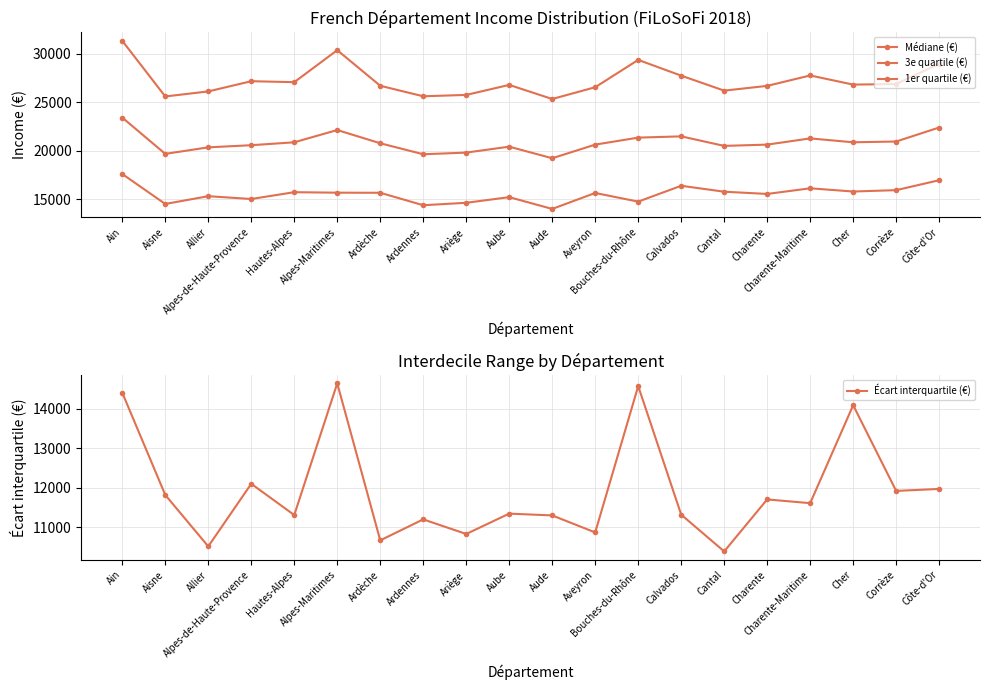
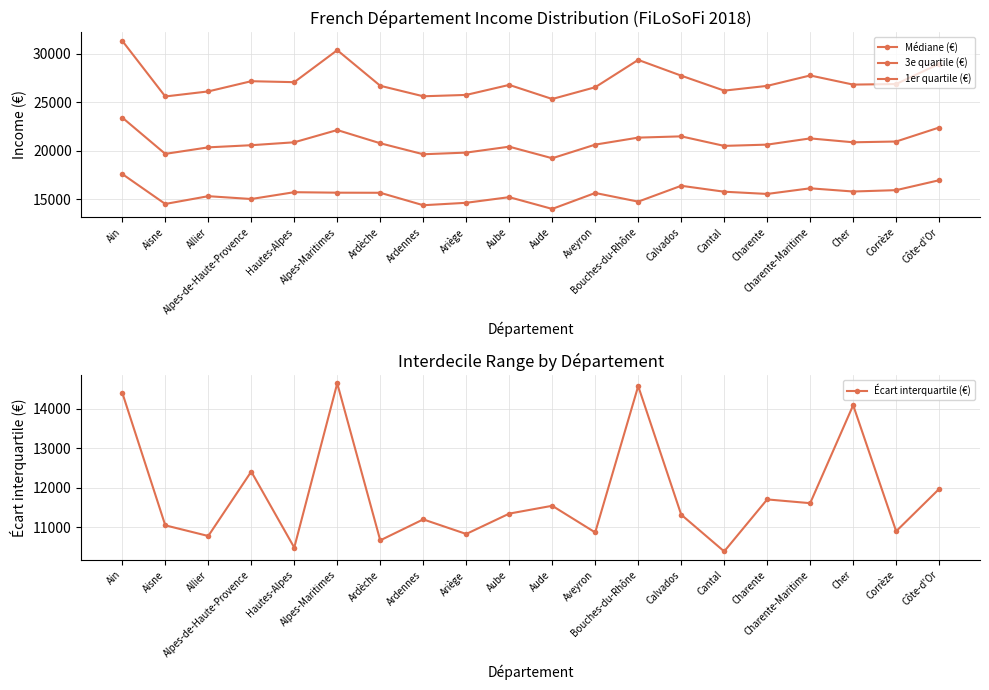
  {
    "Interdecile Range by Département": {
      "Ain": 14400,
-     "Aisne": 11800,
-     "Allier": 10500,
-     "Alpes-de-Haute-Provence": 12100,
-     "Hautes-Alpes": 11300,
+     "Aisne": 11100,
+     "Allier": 10800,
+     "Alpes-de-Haute-Provence": 12400,
+     "Hautes-Alpes": 10500,
      "Alpes-Maritimes": 14600,
      "Ardèche": 10700,
      "Ardennes": 11200,
      "Ariège": 10800,
      "Aube": 11300,
-     "Aude": 11300,
+     "Aude": 11500,
      "Aveyron": 10900,
      "Bouches-du-Rhône": 14600,
      "Calvados": 11300,
      "Cantal": 10400,
      "Charente": 11700,
      "Charente-Maritime": 11600,
      "Cher": 14100,
-     "Corrèze": 11900,
+     "Corrèze": 10900,
      "Côte-d'Or": 12000
    }
  }
